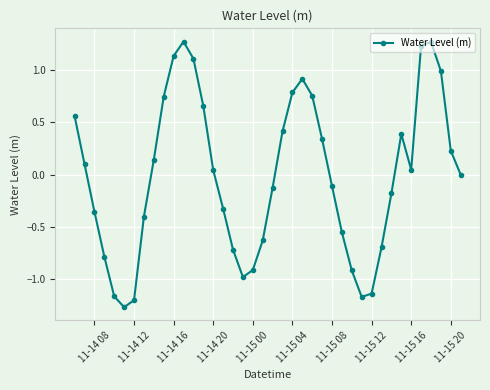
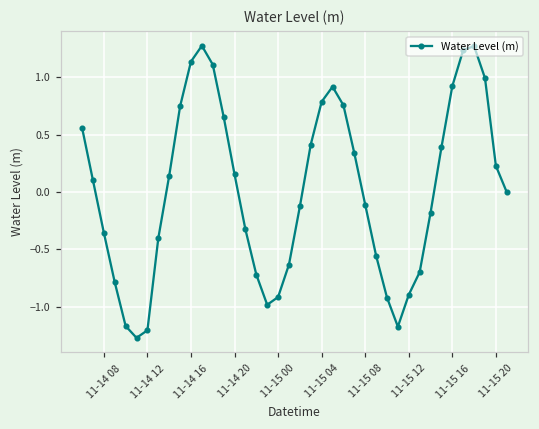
  {
    "11-14 08": -0.36,
    "11-14 12": -1.20,
    "11-14 16": 1.14,
-   "11-14 20": 0.04,
+   "11-14 20": 0.15,
    "11-15 00": -0.92,
    "11-15 04": 0.79,
    "11-15 08": -0.11,
-   "11-15 12": -1.14,
-   "11-15 16": 0.05,
+   "11-15 12": -0.90,
+   "11-15 16": 0.92,
    "11-15 20": 0.23
  }
